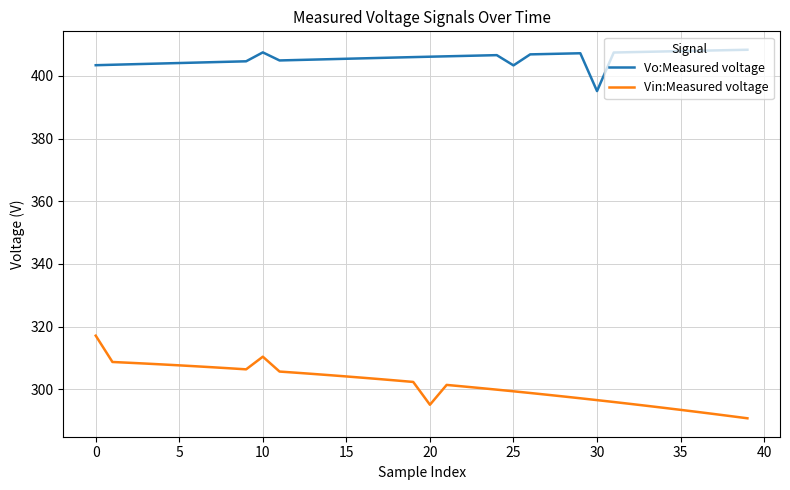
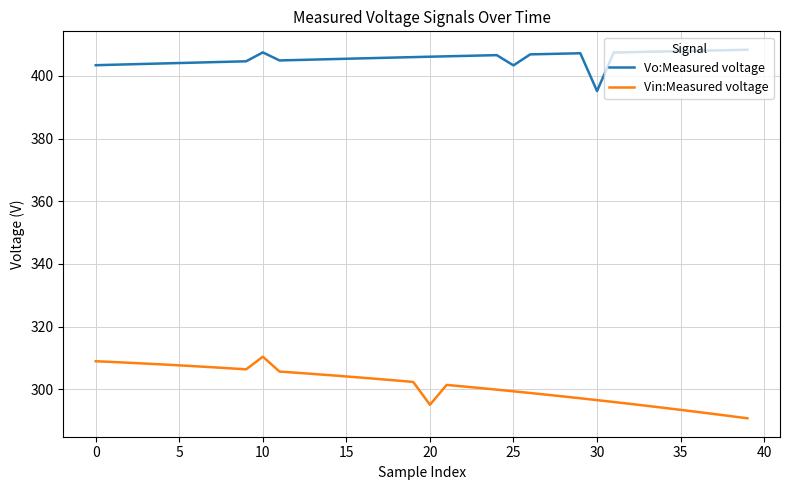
  {
    "Vo:Measured voltage": {
      "0": 403,
      "5": 404,
      "10": 408,
      "15": 405,
      "20": 406,
      "25": 403,
      "30": 395
    },
    "Vin:Measured voltage": {
-     "0": 317,
+     "0": 309,
      "5": 308,
      "10": 310,
      "15": 304,
      "20": 295,
      "25": 299,
      "30": 296,
      "35": 293
    }
  }
